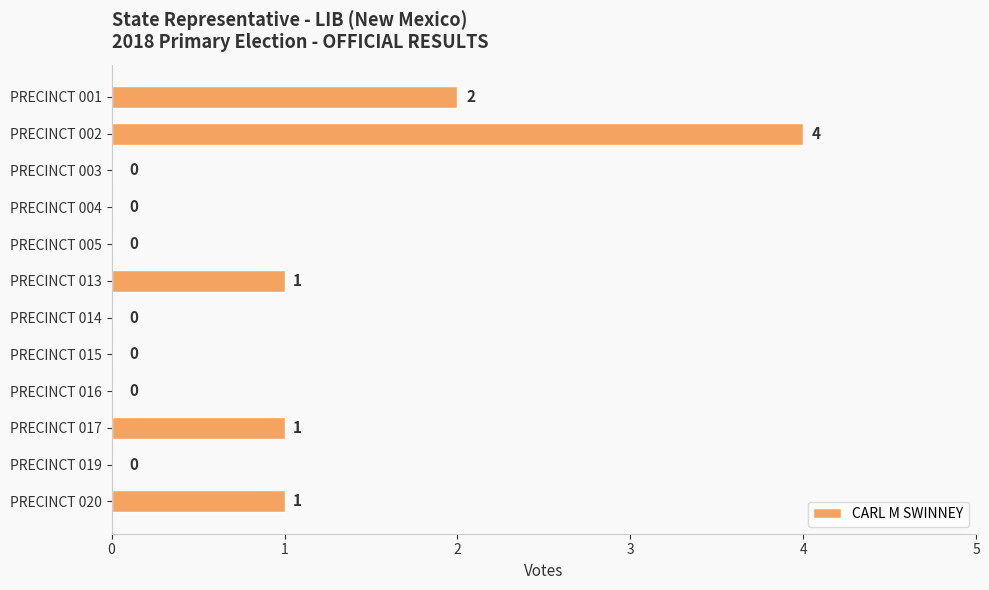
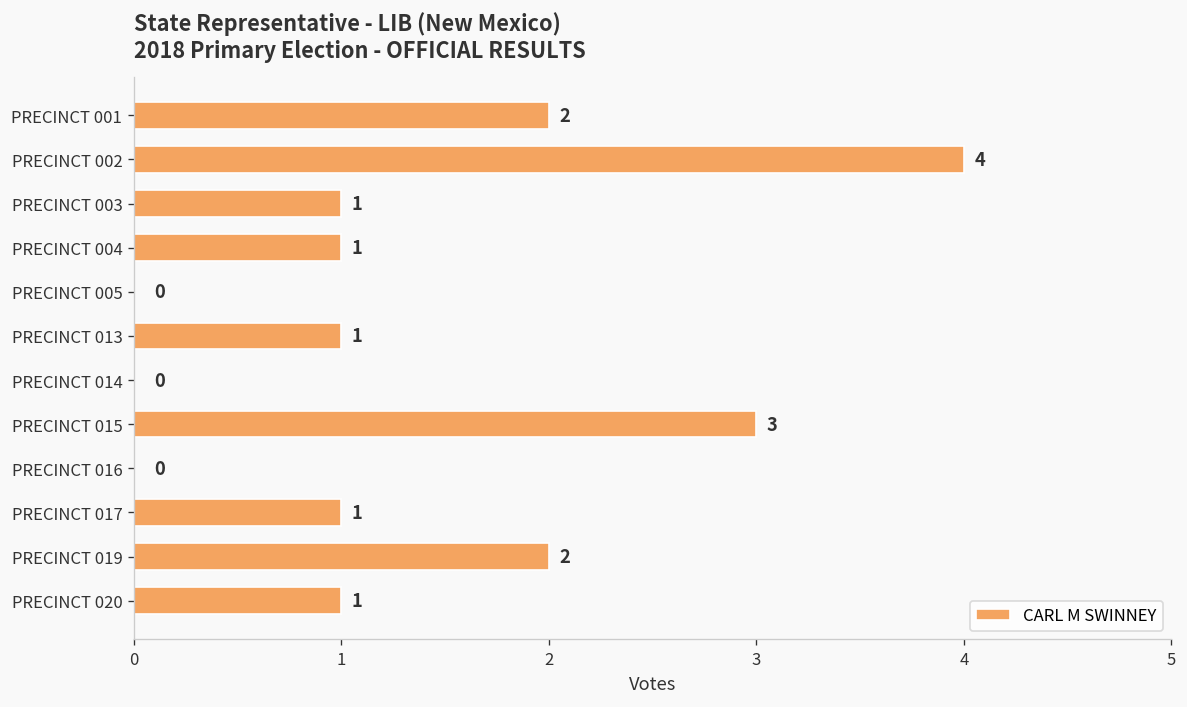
  {
    "PRECINCT 001": 2,
    "PRECINCT 002": 4,
-   "PRECINCT 003": 0,
-   "PRECINCT 004": 0,
+   "PRECINCT 003": 1,
+   "PRECINCT 004": 1,
    "PRECINCT 005": 0,
    "PRECINCT 013": 1,
    "PRECINCT 014": 0,
-   "PRECINCT 015": 0,
+   "PRECINCT 015": 3,
    "PRECINCT 016": 0,
    "PRECINCT 017": 1,
-   "PRECINCT 019": 0,
+   "PRECINCT 019": 2,
    "PRECINCT 020": 1
  }
